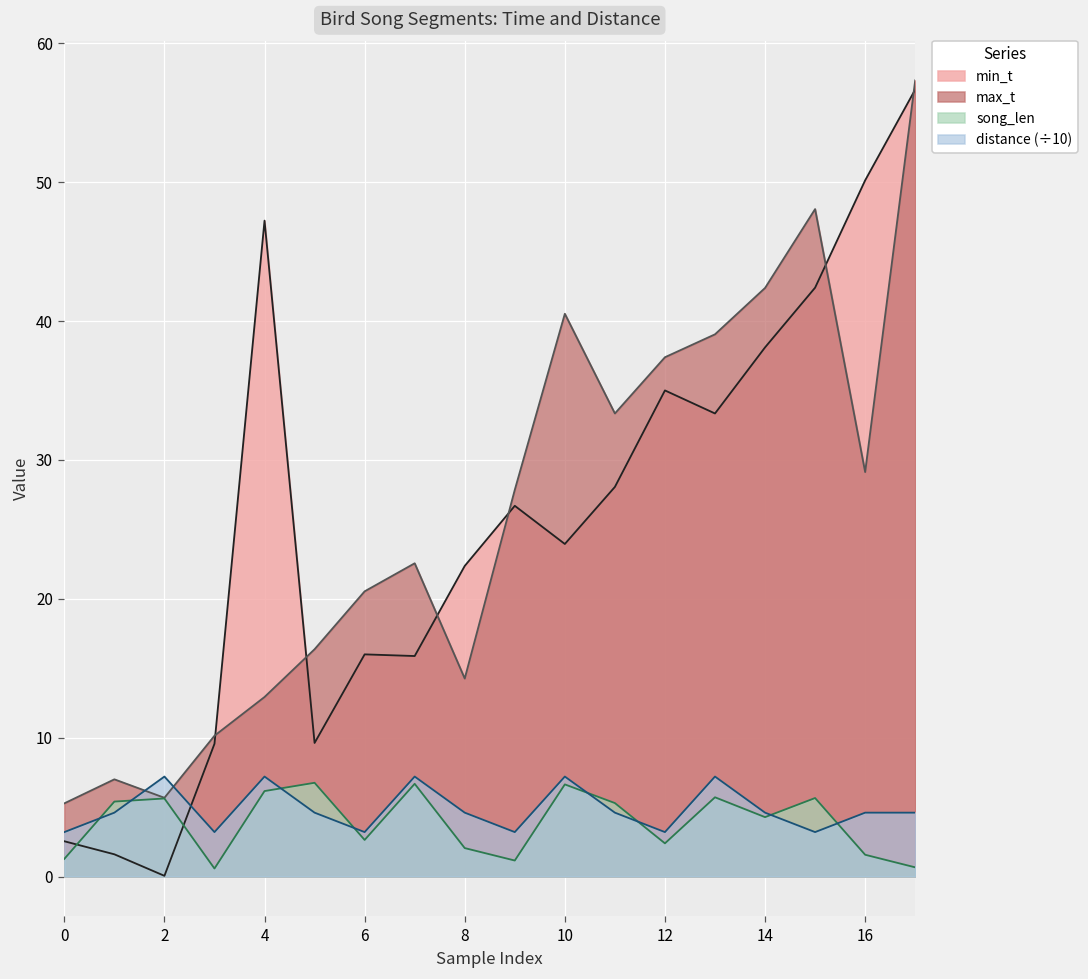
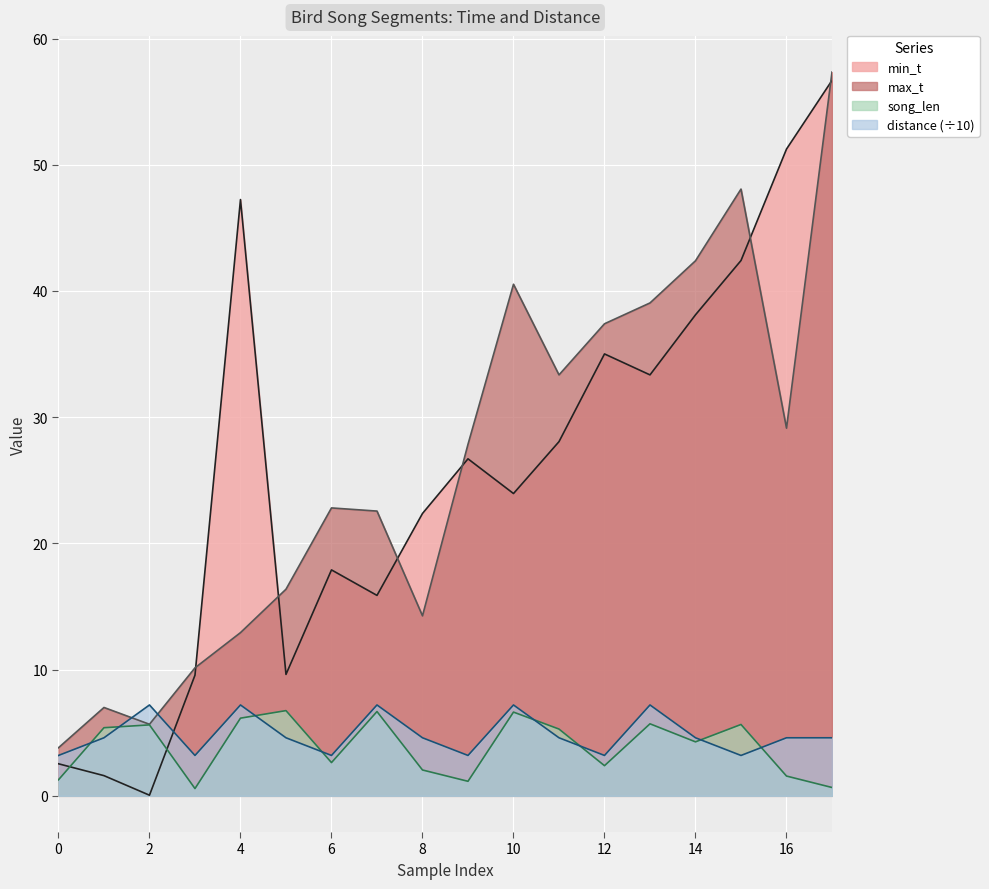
  {
    "min_t": {
      "0": 2.5,
      "2": 0.1,
      "4": 47.2,
-     "6": 16.0,
+     "6": 17.9,
      "8": 22.4,
      "10": 24.0,
      "12": 35.0,
      "14": 38.1,
-     "16": 50.1
+     "16": 51.2
    },
    "max_t": {
-     "0": 5.3,
+     "0": 3.8,
      "4": 12.9,
-     "6": 20.5,
+     "6": 22.8,
      "8": 14.3,
      "10": 40.5,
      "12": 37.4,
      "14": 42.4,
      "16": 29.1
    }
  }
